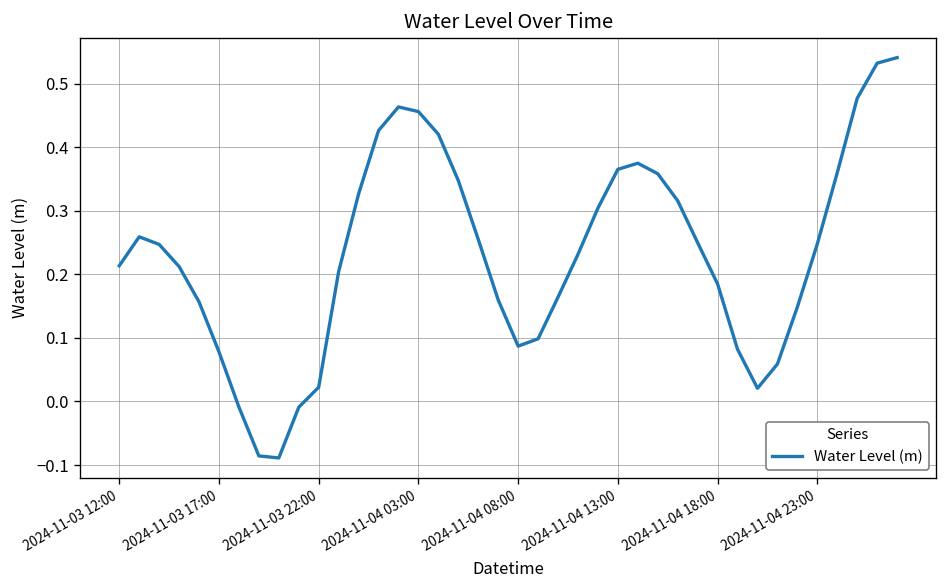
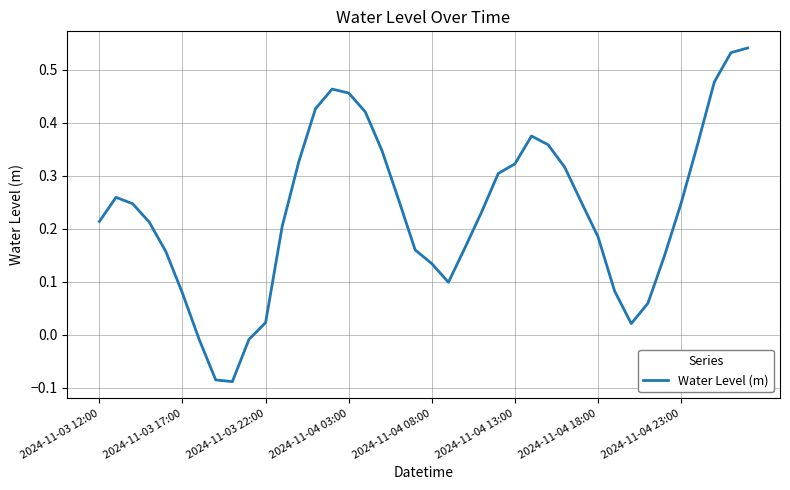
  {
    "2024-11-03 12:00": 0.21,
    "2024-11-03 17:00": 0.08,
    "2024-11-03 22:00": 0.02,
    "2024-11-04 03:00": 0.46,
-   "2024-11-04 08:00": 0.09,
-   "2024-11-04 13:00": 0.37,
+   "2024-11-04 08:00": 0.13,
+   "2024-11-04 13:00": 0.32,
    "2024-11-04 18:00": 0.18,
    "2024-11-04 23:00": 0.25
  }
